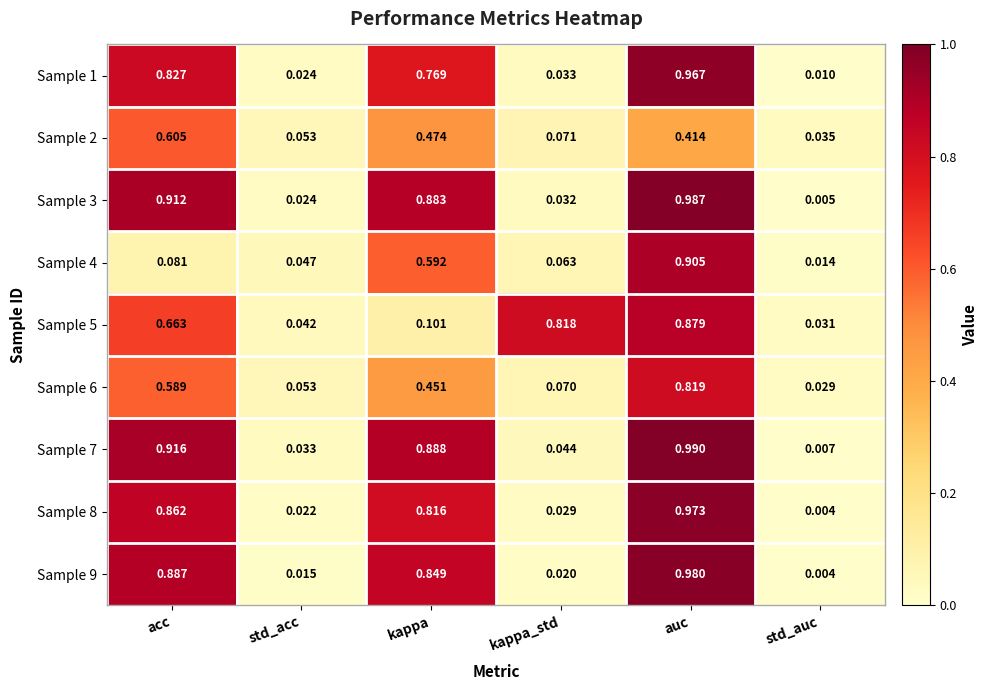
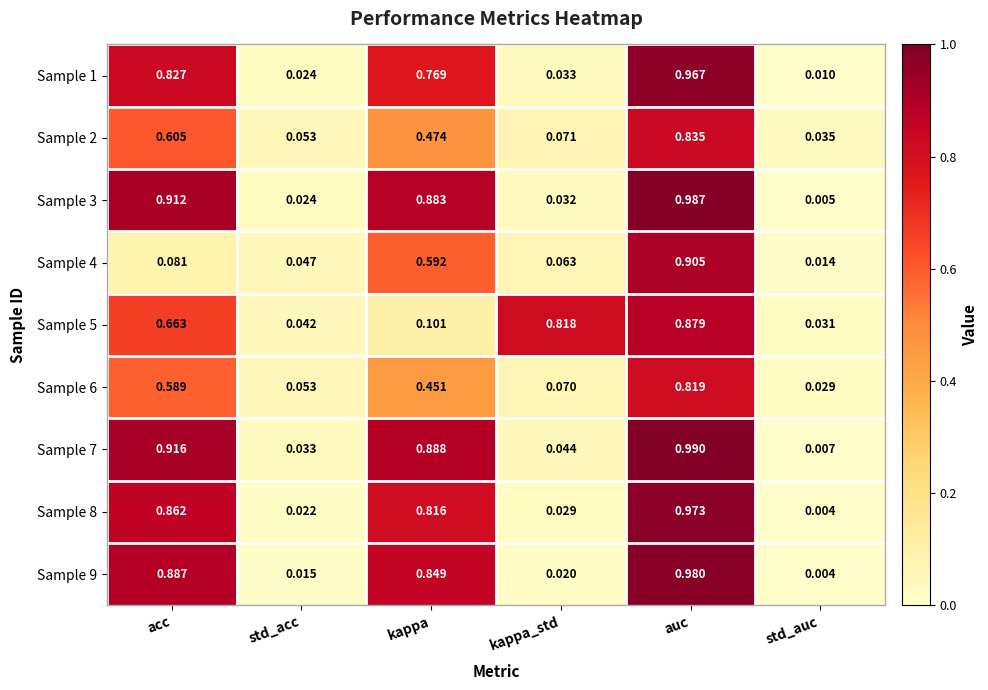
  {
    "Sample 1": {
      "acc": 0.827,
      "std_acc": 0.024,
      "kappa": 0.769,
      "kappa_std": 0.033,
      "auc": 0.967,
      "std_auc": 0.010
    },
    "Sample 2": {
      "acc": 0.605,
      "std_acc": 0.053,
      "kappa": 0.474,
      "kappa_std": 0.071,
-     "auc": 0.414,
+     "auc": 0.835,
      "std_auc": 0.035
    },
    "Sample 3": {
      "acc": 0.912,
      "std_acc": 0.024,
      "kappa": 0.883,
      "kappa_std": 0.032,
      "auc": 0.987,
      "std_auc": 0.005
    },
    "Sample 4": {
      "acc": 0.081,
      "std_acc": 0.047,
      "kappa": 0.592,
      "kappa_std": 0.063,
      "auc": 0.905,
      "std_auc": 0.014
    },
    "Sample 5": {
      "acc": 0.663,
      "std_acc": 0.042,
      "kappa": 0.101,
      "kappa_std": 0.818,
      "auc": 0.879,
      "std_auc": 0.031
    },
    "Sample 6": {
      "acc": 0.589,
      "std_acc": 0.053,
      "kappa": 0.451,
      "kappa_std": 0.070,
      "auc": 0.819,
      "std_auc": 0.029
    },
    "Sample 7": {
      "acc": 0.916,
      "std_acc": 0.033,
      "kappa": 0.888,
      "kappa_std": 0.044,
      "auc": 0.990,
      "std_auc": 0.007
    },
    "Sample 8": {
      "acc": 0.862,
      "std_acc": 0.022,
      "kappa": 0.816,
      "kappa_std": 0.029,
      "auc": 0.973,
      "std_auc": 0.004
    },
    "Sample 9": {
      "acc": 0.887,
      "std_acc": 0.015,
      "kappa": 0.849,
      "kappa_std": 0.020,
      "auc": 0.980,
      "std_auc": 0.004
    }
  }
